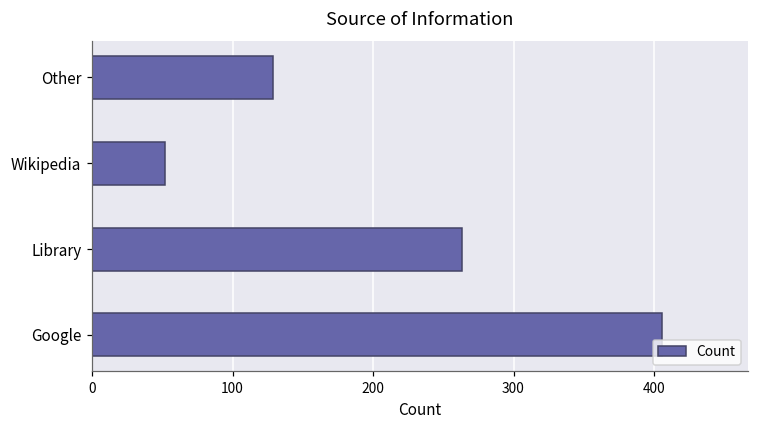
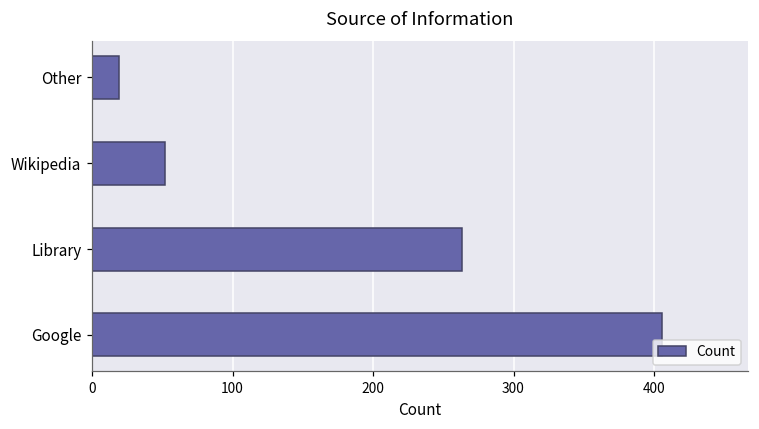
  {
-   "Other": 129,
+   "Other": 19,
    "Wikipedia": 52,
    "Library": 263,
    "Google": 406
  }
